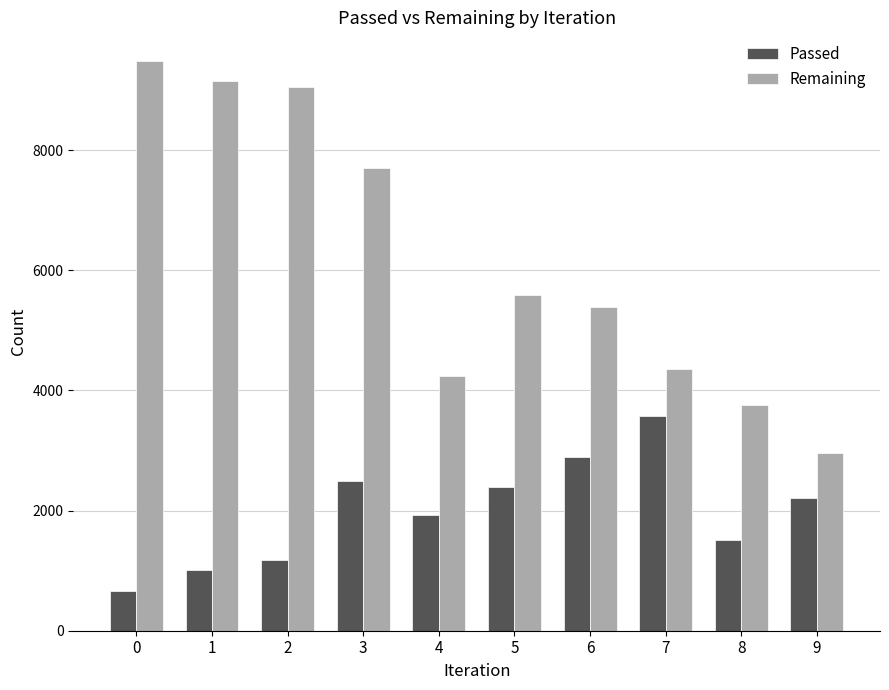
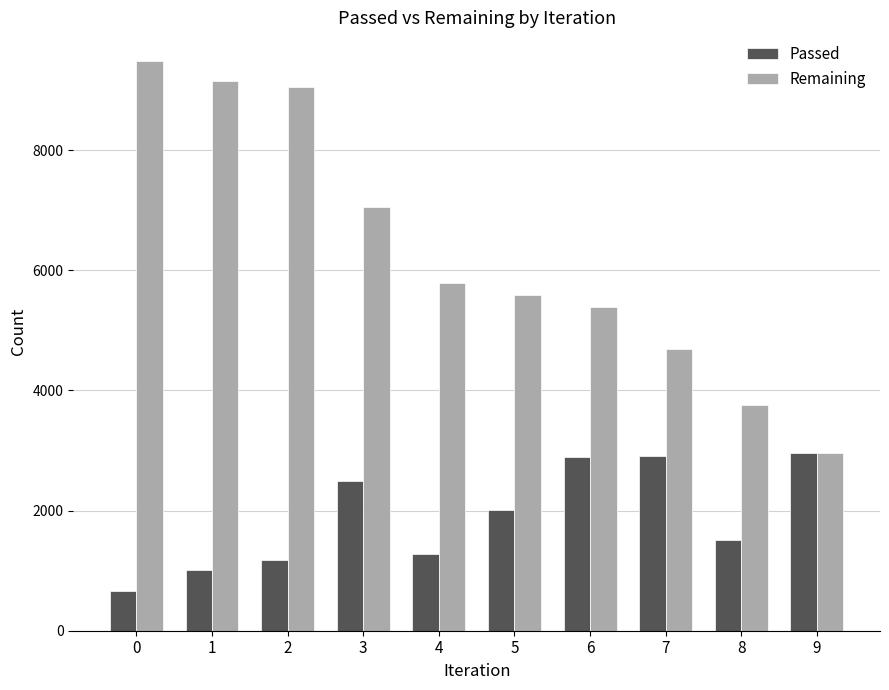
  {
    "Passed": {
      "0": 700,
      "1": 1000,
      "2": 1200,
      "3": 2500,
-     "4": 1900,
-     "5": 2400,
+     "4": 1300,
+     "5": 2000,
      "6": 2900,
-     "7": 3600,
+     "7": 2900,
      "8": 1500,
-     "9": 2200
+     "9": 3000
    },
    "Remaining": {
      "0": 9500,
      "1": 9100,
      "2": 9100,
-     "3": 7700,
-     "4": 4200,
+     "3": 7100,
+     "4": 5800,
      "5": 5600,
      "6": 5400,
-     "7": 4400,
+     "7": 4700,
      "8": 3800,
      "9": 3000
    }
  }
